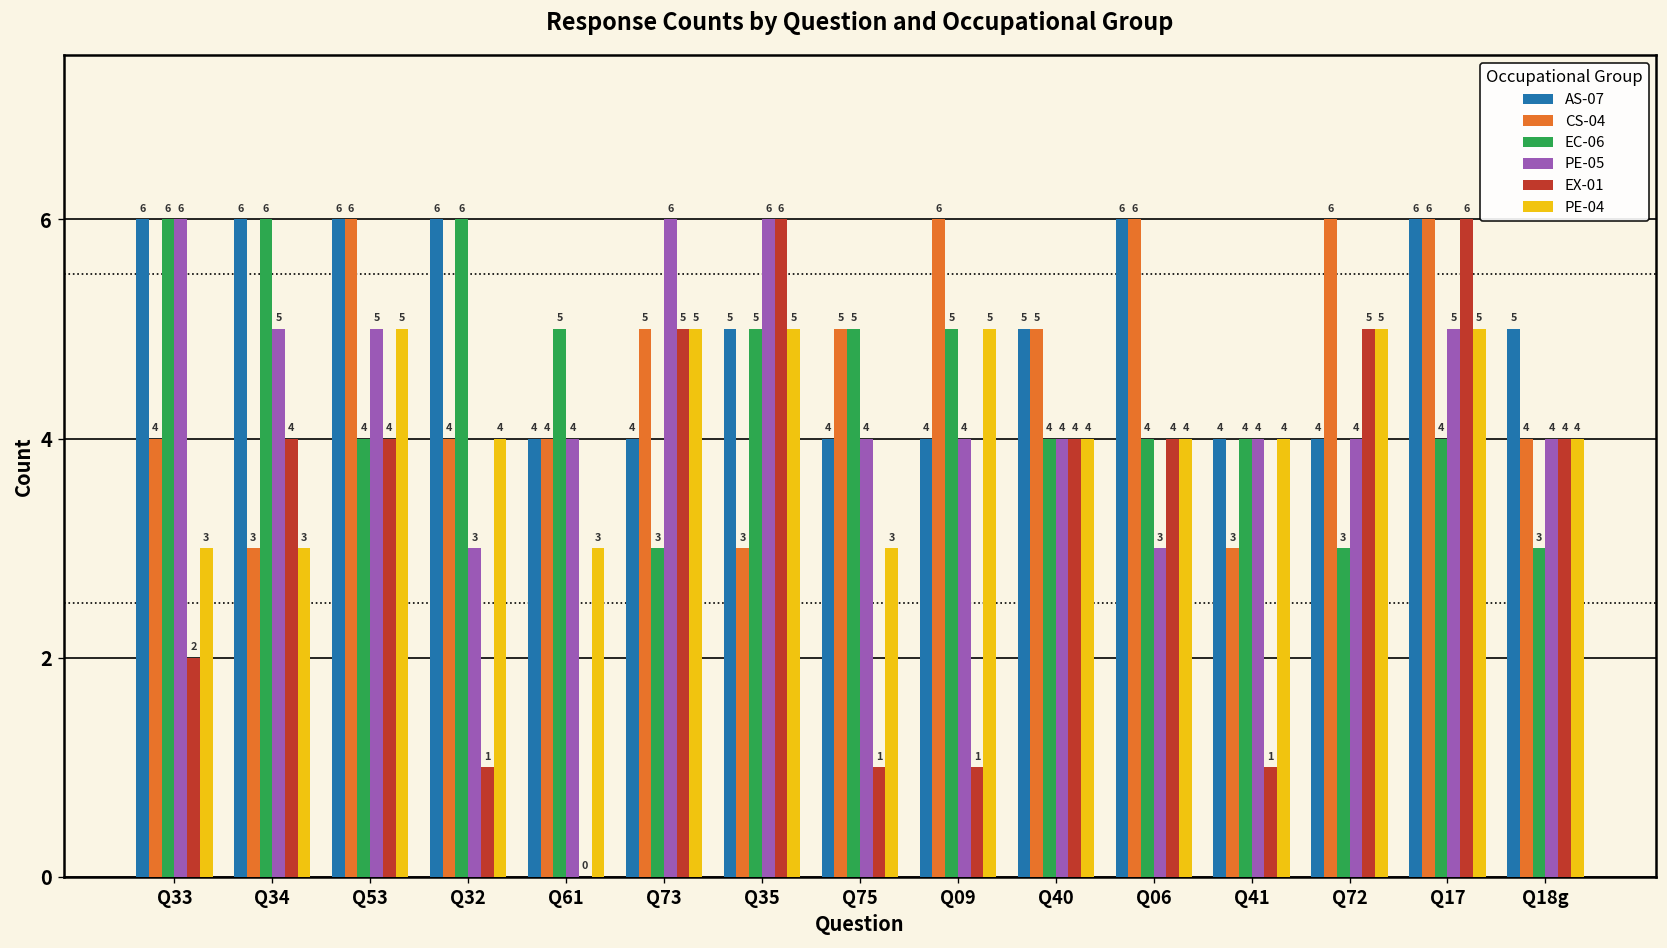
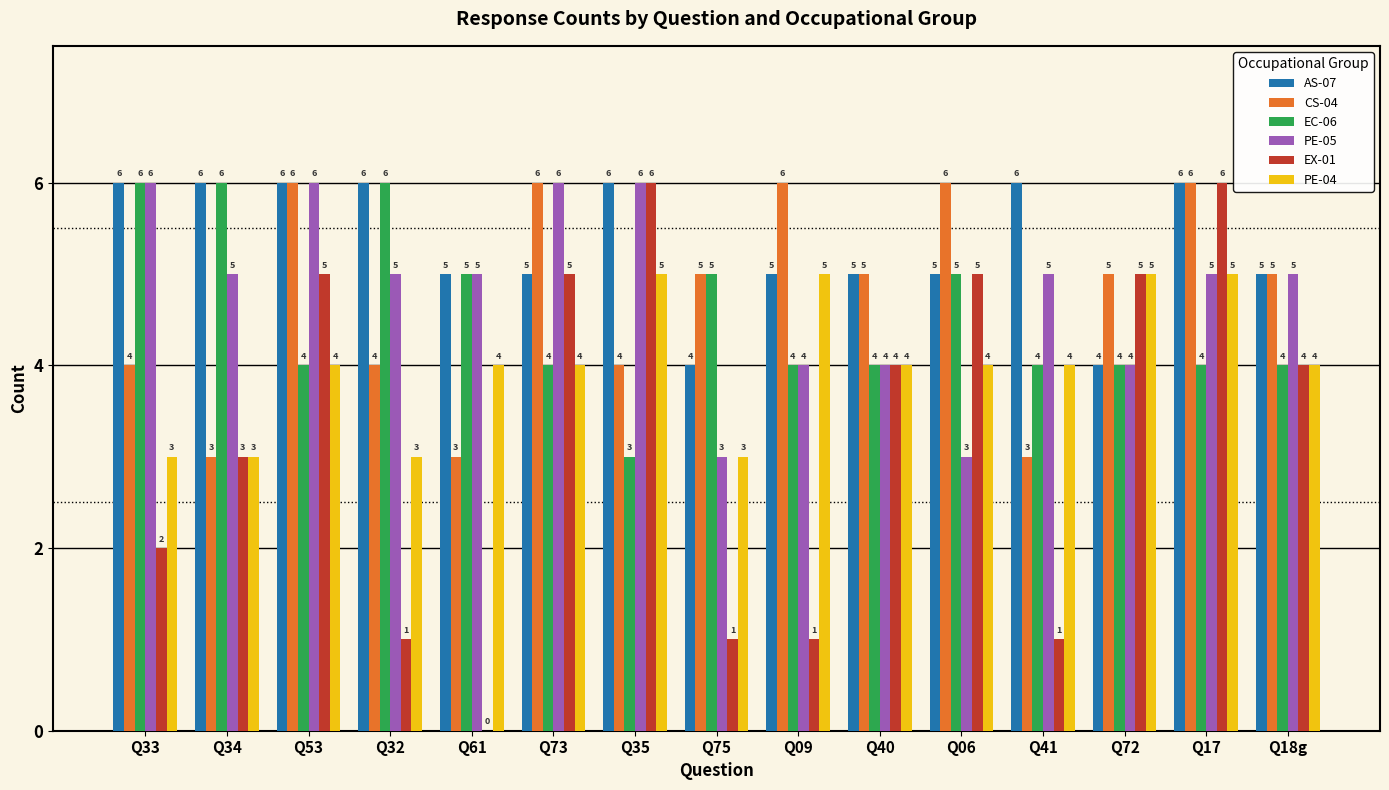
  {
    "AS-07": {
      "Q33": 6,
      "Q34": 6,
      "Q53": 6,
      "Q32": 6,
-     "Q61": 4,
-     "Q73": 4,
-     "Q35": 5,
+     "Q61": 5,
+     "Q73": 5,
+     "Q35": 6,
      "Q75": 4,
-     "Q09": 4,
+     "Q09": 5,
      "Q40": 5,
-     "Q06": 6,
-     "Q41": 4,
+     "Q06": 5,
+     "Q41": 6,
      "Q72": 4,
      "Q17": 6,
      "Q18g": 5
    },
    "CS-04": {
      "Q33": 4,
      "Q34": 3,
      "Q53": 6,
      "Q32": 4,
-     "Q61": 4,
-     "Q73": 5,
-     "Q35": 3,
+     "Q61": 3,
+     "Q73": 6,
+     "Q35": 4,
      "Q75": 5,
      "Q09": 6,
      "Q40": 5,
      "Q06": 6,
      "Q41": 3,
-     "Q72": 6,
+     "Q72": 5,
      "Q17": 6,
-     "Q18g": 4
+     "Q18g": 5
    },
    "EC-06": {
      "Q33": 6,
      "Q34": 6,
      "Q53": 4,
      "Q32": 6,
      "Q61": 5,
-     "Q73": 3,
-     "Q35": 5,
+     "Q73": 4,
+     "Q35": 3,
      "Q75": 5,
-     "Q09": 5,
+     "Q09": 4,
      "Q40": 4,
-     "Q06": 4,
+     "Q06": 5,
      "Q41": 4,
-     "Q72": 3,
+     "Q72": 4,
      "Q17": 4,
-     "Q18g": 3
+     "Q18g": 4
    },
    "PE-05": {
      "Q33": 6,
      "Q34": 5,
-     "Q53": 5,
-     "Q32": 3,
-     "Q61": 4,
+     "Q53": 6,
+     "Q32": 5,
+     "Q61": 5,
      "Q73": 6,
      "Q35": 6,
-     "Q75": 4,
+     "Q75": 3,
      "Q09": 4,
      "Q40": 4,
      "Q06": 3,
-     "Q41": 4,
+     "Q41": 5,
      "Q72": 4,
      "Q17": 5,
-     "Q18g": 4
+     "Q18g": 5
    },
    "EX-01": {
      "Q33": 2,
-     "Q34": 4,
-     "Q53": 4,
+     "Q34": 3,
+     "Q53": 5,
      "Q32": 1,
      "Q61": 0,
      "Q73": 5,
      "Q35": 6,
      "Q75": 1,
      "Q09": 1,
      "Q40": 4,
-     "Q06": 4,
+     "Q06": 5,
      "Q41": 1,
      "Q72": 5,
      "Q17": 6,
      "Q18g": 4
    },
    "PE-04": {
      "Q33": 3,
      "Q34": 3,
-     "Q53": 5,
-     "Q32": 4,
-     "Q61": 3,
-     "Q73": 5,
+     "Q53": 4,
+     "Q32": 3,
+     "Q61": 4,
+     "Q73": 4,
      "Q35": 5,
      "Q75": 3,
      "Q09": 5,
      "Q40": 4,
      "Q06": 4,
      "Q41": 4,
      "Q72": 5,
      "Q17": 5,
      "Q18g": 4
    }
  }
